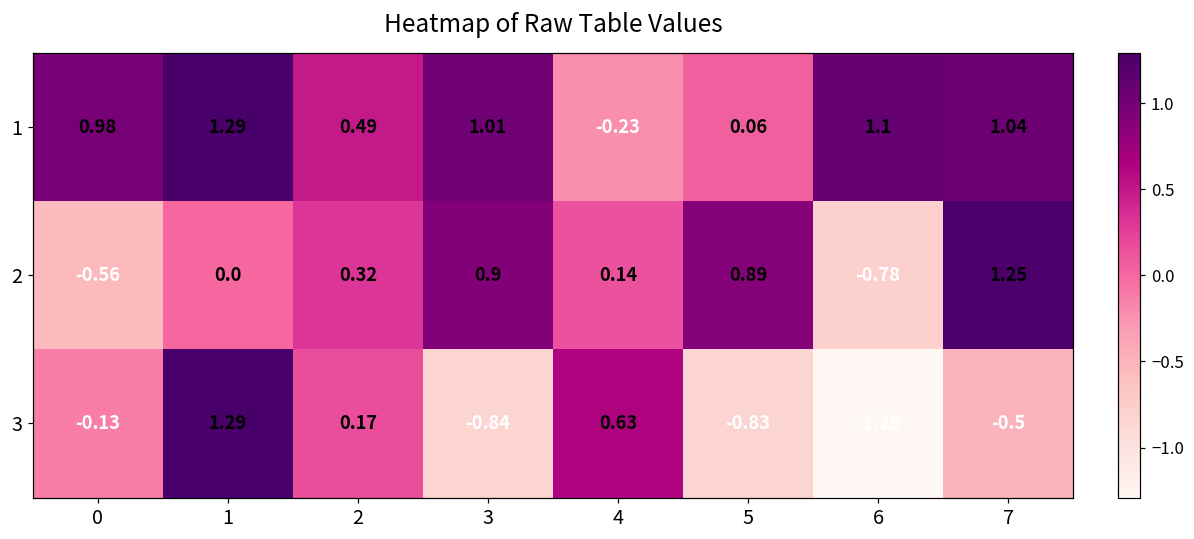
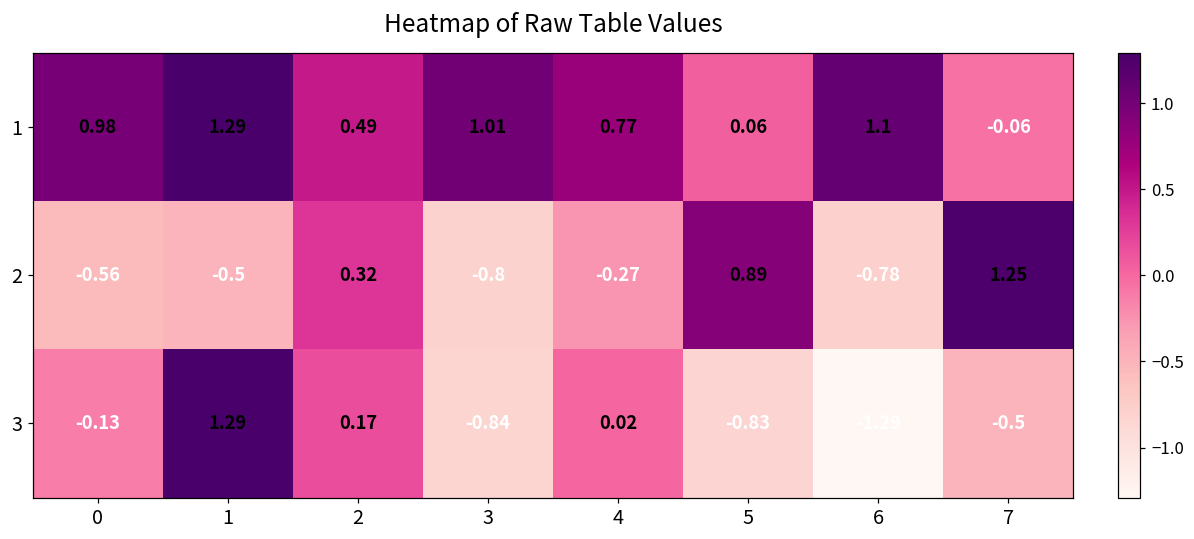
  {
    "1": {
      "0": 0.98,
      "1": 1.29,
      "2": 0.49,
      "3": 1.01,
-     "4": -0.23,
+     "4": 0.77,
      "5": 0.06,
      "6": 1.1,
-     "7": 1.04
+     "7": -0.06
    },
    "2": {
      "0": -0.56,
-     "1": 0.0,
+     "1": -0.5,
      "2": 0.32,
-     "3": 0.9,
-     "4": 0.14,
+     "3": -0.8,
+     "4": -0.27,
      "5": 0.89,
      "6": -0.78,
      "7": 1.25
    },
    "3": {
      "0": -0.13,
      "1": 1.29,
      "2": 0.17,
-     "4": 0.63,
+     "4": 0.02,
      "7": -0.5
    }
  }
